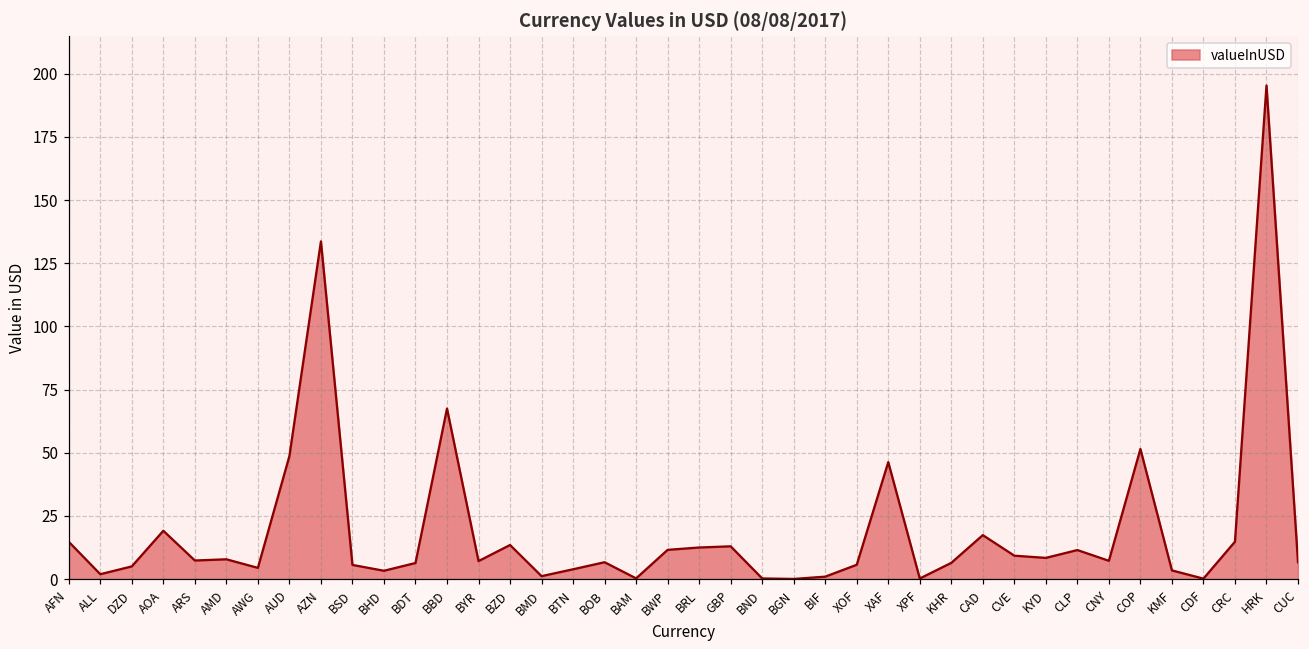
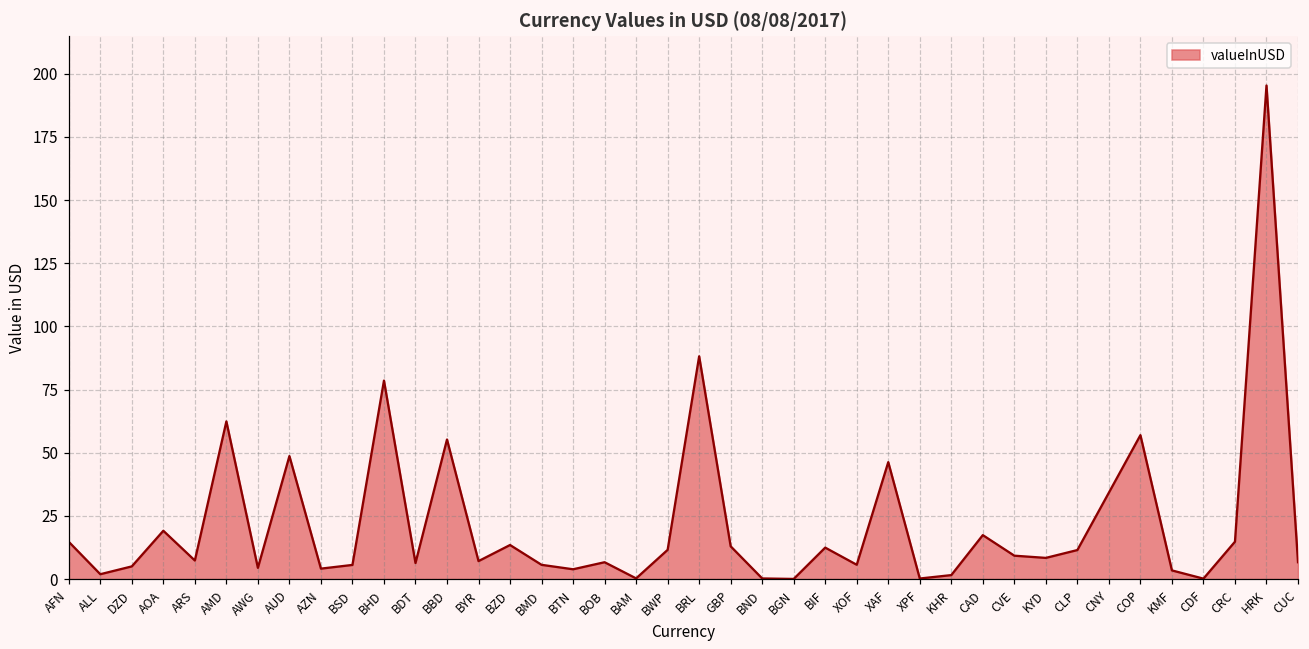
  {
    "AFN": 15,
    "ALL": 2,
    "DZD": 5,
    "AOA": 19,
    "ARS": 7,
-   "AMD": 8,
+   "AMD": 62,
    "AWG": 4,
    "AUD": 49,
-   "AZN": 134,
+   "AZN": 4,
    "BSD": 6,
-   "BHD": 3,
+   "BHD": 79,
    "BDT": 6,
-   "BBD": 68,
+   "BBD": 55,
    "BYR": 7,
    "BZD": 14,
-   "BMD": 1,
+   "BMD": 6,
    "BTN": 4,
    "BOB": 7,
    "BAM": 0,
    "BWP": 12,
-   "BRL": 13,
+   "BRL": 88,
    "GBP": 13,
    "BND": 0,
    "BGN": 0,
-   "BIF": 1,
+   "BIF": 12,
    "XOF": 6,
    "XAF": 46,
    "XPF": 0,
-   "KHR": 6,
+   "KHR": 2,
    "CAD": 17,
    "CVE": 9,
    "KYD": 8,
    "CLP": 12,
-   "CNY": 7,
-   "COP": 52,
+   "CNY": 34,
+   "COP": 57,
    "KMF": 3,
    "CDF": 0,
    "CRC": 15,
    "HRK": 195,
    "CUC": 7
  }
